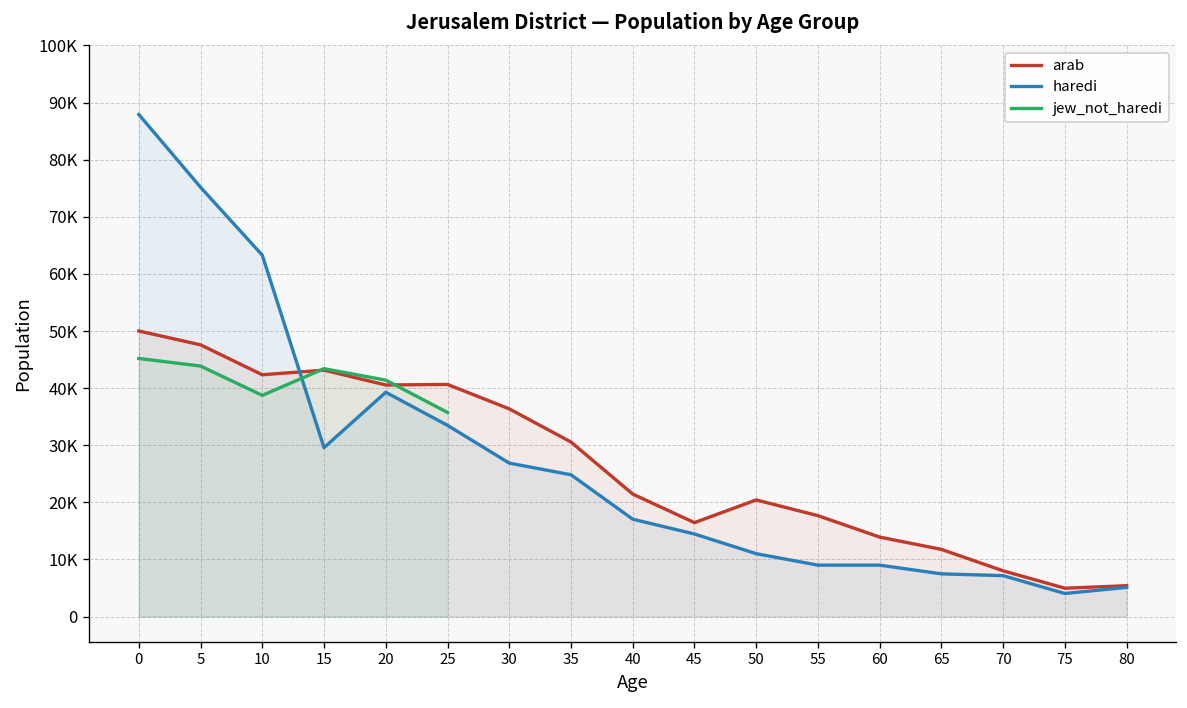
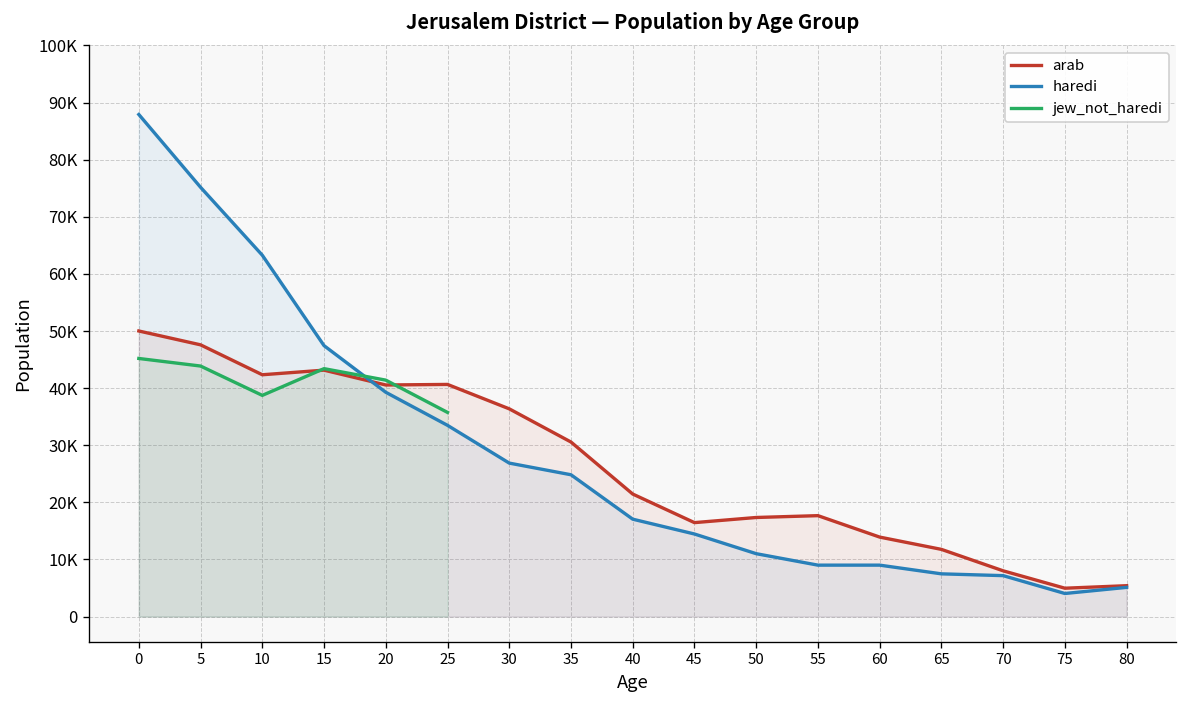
  {
    "arab": {
      "0": 50000,
      "5": 48000,
      "10": 42000,
      "20": 41000,
      "25": 41000,
      "30": 36000,
      "35": 31000,
      "40": 21000,
      "45": 16000,
-     "50": 20000,
+     "50": 17000,
      "55": 18000,
      "60": 14000,
      "65": 12000,
      "70": 8000,
      "75": 5000
    },
    "haredi": {
      "0": 88000,
      "5": 75000,
      "10": 63000,
-     "15": 30000,
+     "15": 47000,
      "20": 39000,
      "25": 33000,
      "30": 27000,
      "35": 25000,
      "40": 17000,
      "45": 14000,
      "50": 11000,
      "55": 9000,
      "60": 9000,
      "65": 7000,
      "70": 7000,
      "75": 4000
    },
    "jew_not_haredi": {
      "0": 45000,
      "5": 44000,
      "10": 39000,
      "20": 41000,
      "25": 36000
    }
  }
